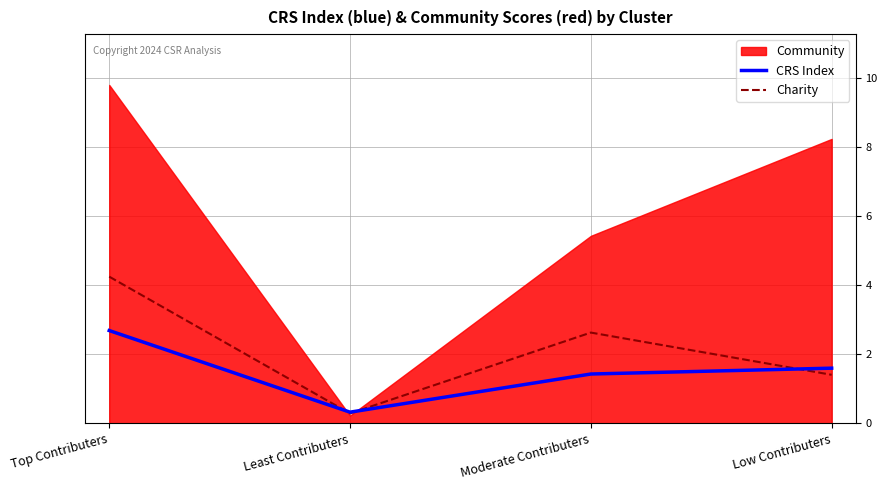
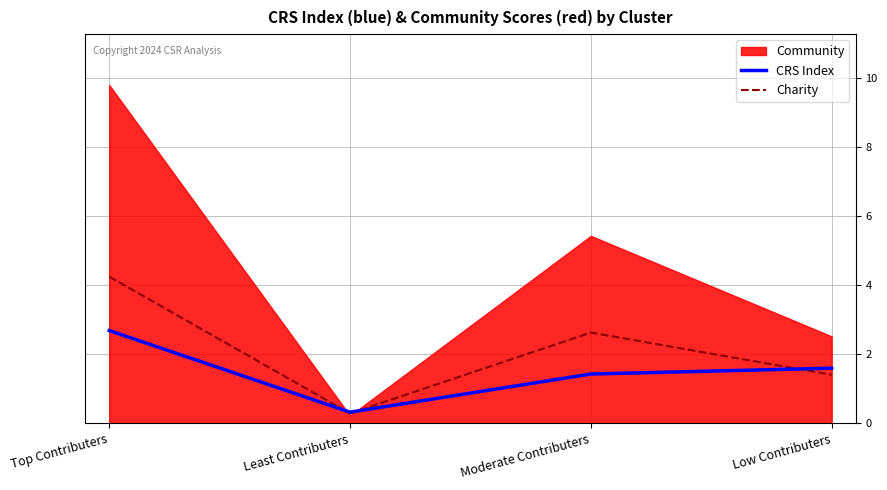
  {
    "CRS Index": {
      "Top Contributers": 2.7,
      "Moderate Contributers": 1.4,
      "Low Contributers": 1.6
    },
    "Community": {
      "Top Contributers": 9.8,
      "Moderate Contributers": 5.4,
-     "Low Contributers": 8.2
+     "Low Contributers": 2.5
    },
    "Charity": {
      "Top Contributers": 4.3,
      "Moderate Contributers": 2.6,
      "Low Contributers": 1.4
    }
  }
